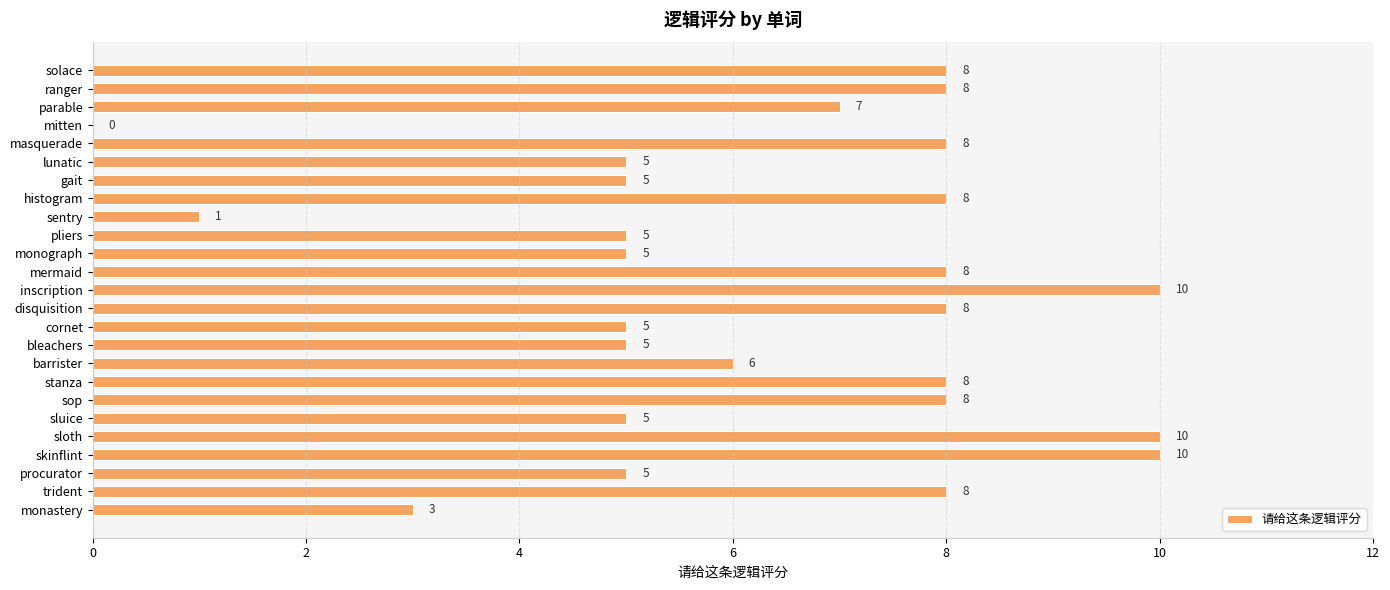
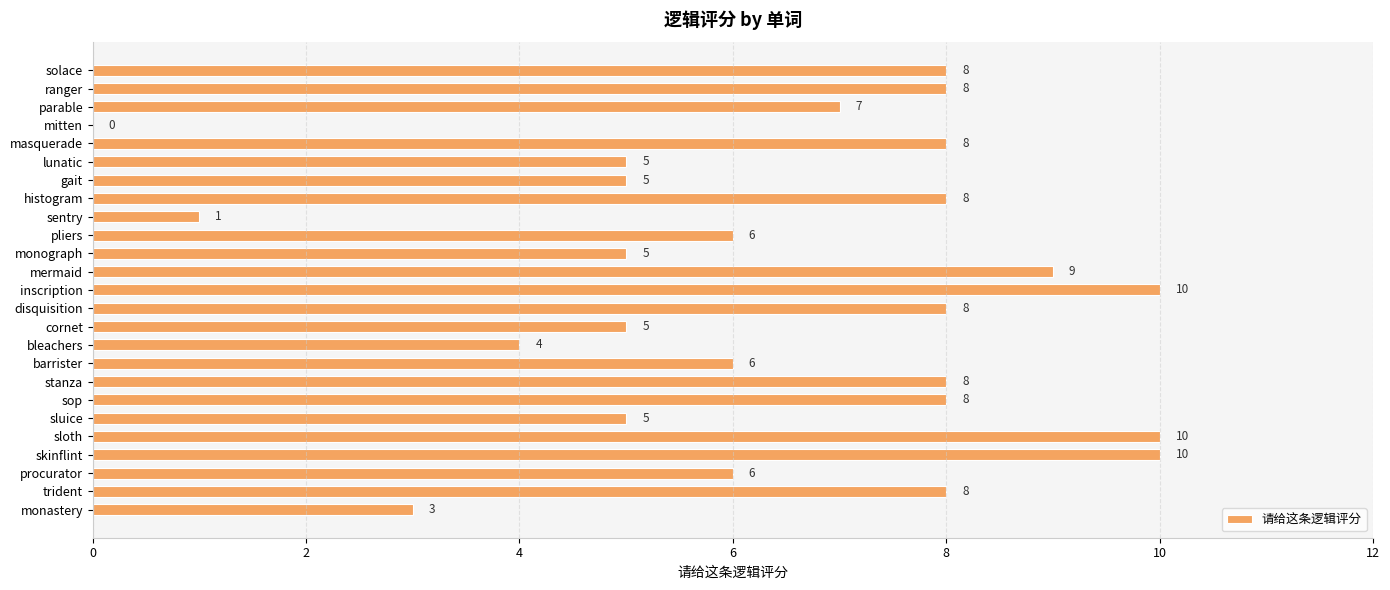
  {
    "solace": 8,
    "ranger": 8,
    "parable": 7,
    "mitten": 0,
    "masquerade": 8,
    "lunatic": 5,
    "gait": 5,
    "histogram": 8,
    "sentry": 1,
-   "pliers": 5,
+   "pliers": 6,
    "monograph": 5,
-   "mermaid": 8,
+   "mermaid": 9,
    "inscription": 10,
    "disquisition": 8,
    "cornet": 5,
-   "bleachers": 5,
+   "bleachers": 4,
    "barrister": 6,
    "stanza": 8,
    "sop": 8,
    "sluice": 5,
    "sloth": 10,
    "skinflint": 10,
-   "procurator": 5,
+   "procurator": 6,
    "trident": 8,
    "monastery": 3
  }
